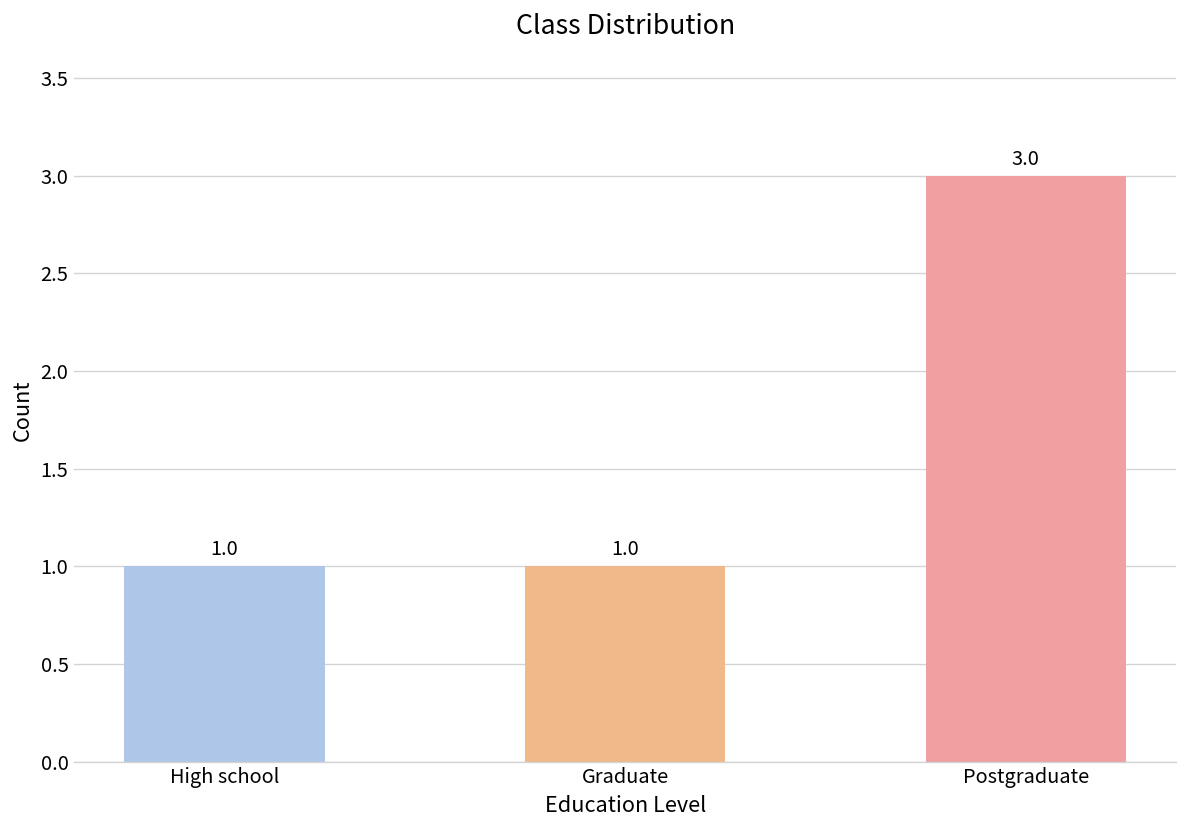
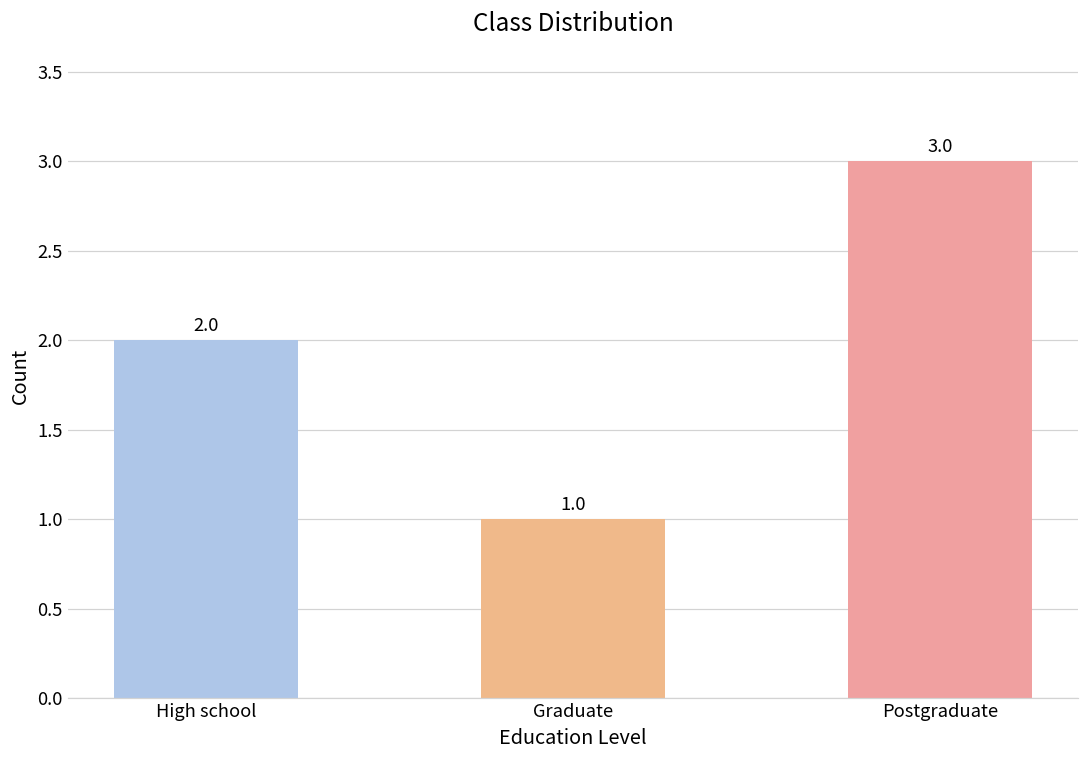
  {
-   "High school": 1.0,
+   "High school": 2.0,
    "Graduate": 1.0,
    "Postgraduate": 3.0
  }
